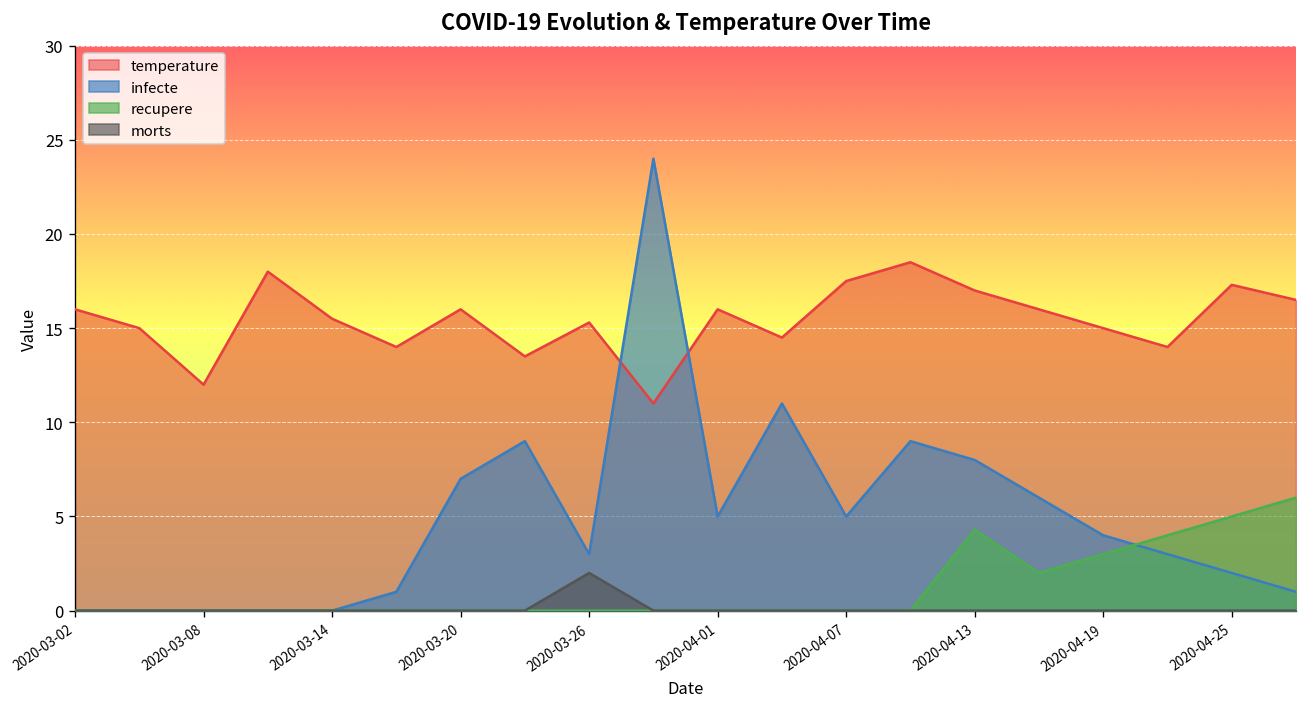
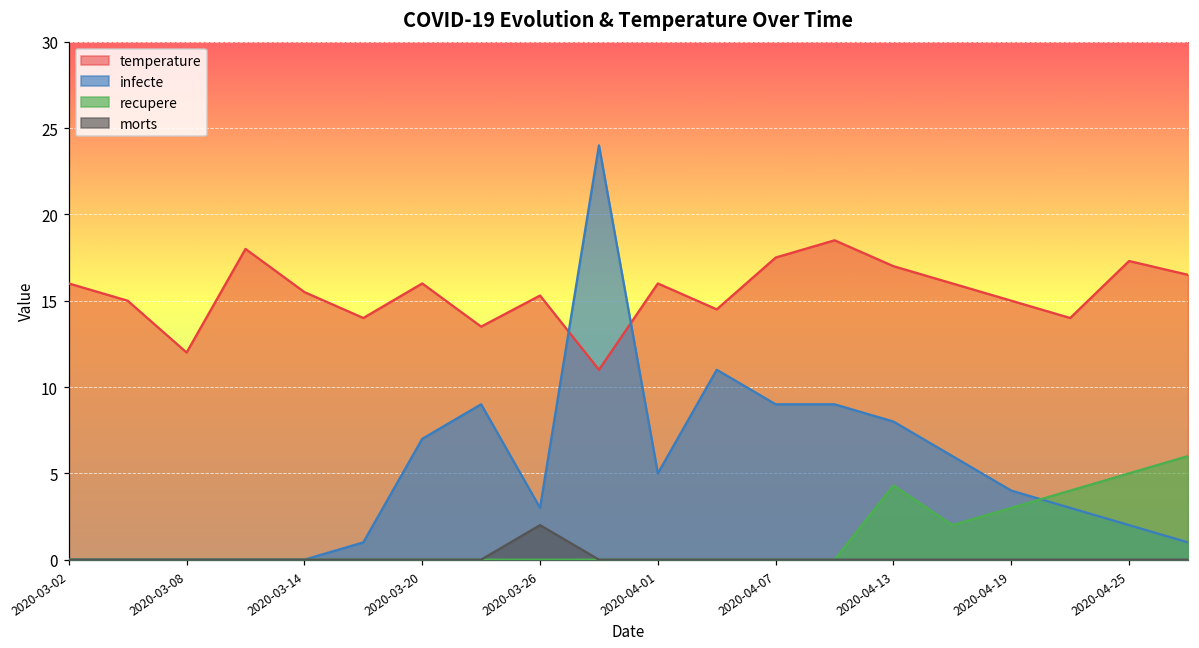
  {
    "temperature": {
      "2020-03-02": 16,
      "2020-03-08": 12,
      "2020-03-14": 15.5,
      "2020-03-20": 16,
      "2020-03-26": 15.3,
      "2020-04-01": 16,
      "2020-04-07": 17.5,
      "2020-04-13": 17,
      "2020-04-19": 15,
      "2020-04-25": 17.3
    },
    "infecte": {
      "2020-03-20": 7,
      "2020-03-26": 3,
      "2020-04-01": 5,
-     "2020-04-07": 5,
+     "2020-04-07": 9,
      "2020-04-13": 8,
      "2020-04-19": 4,
      "2020-04-25": 2
    },
    "recupere": {
      "2020-03-26": 0,
      "2020-04-13": 4.3,
      "2020-04-19": 3,
      "2020-04-25": 5
    },
    "morts": {
      "2020-03-26": 2,
      "2020-04-13": 0,
      "2020-04-19": 0,
      "2020-04-25": 0
    }
  }
